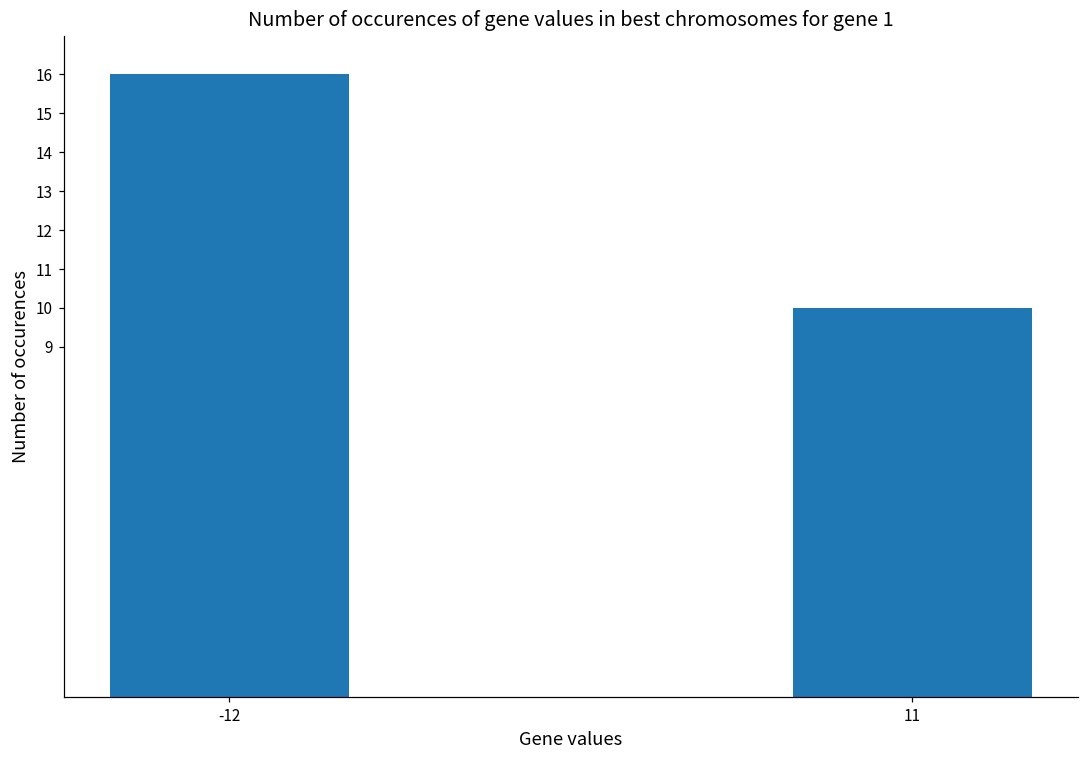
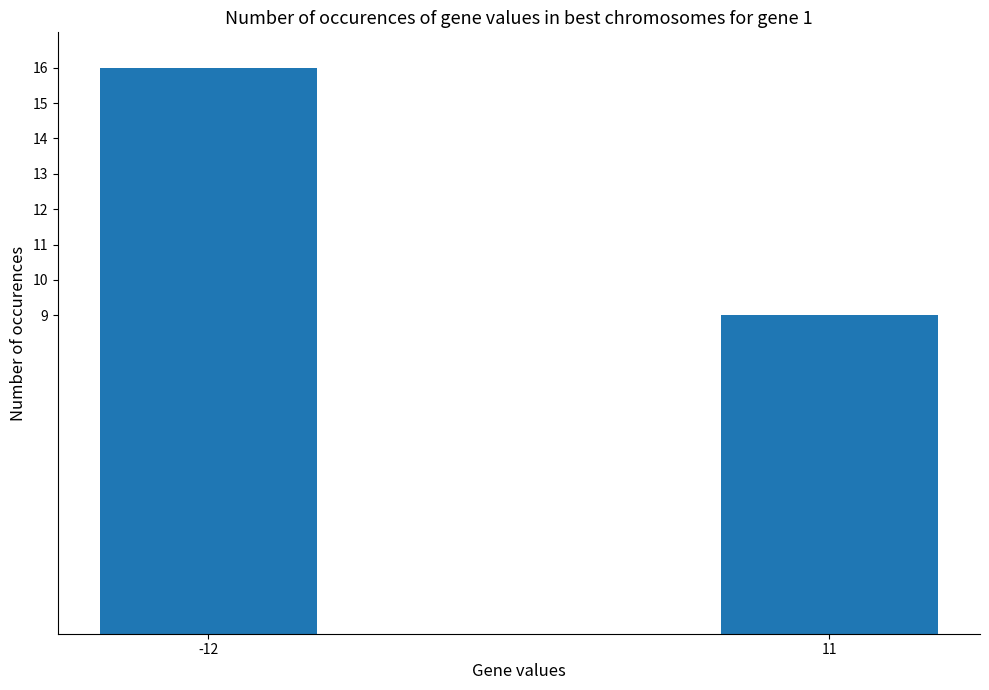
  {
    "-12": 16,
-   "11": 10
+   "11": 9
  }
